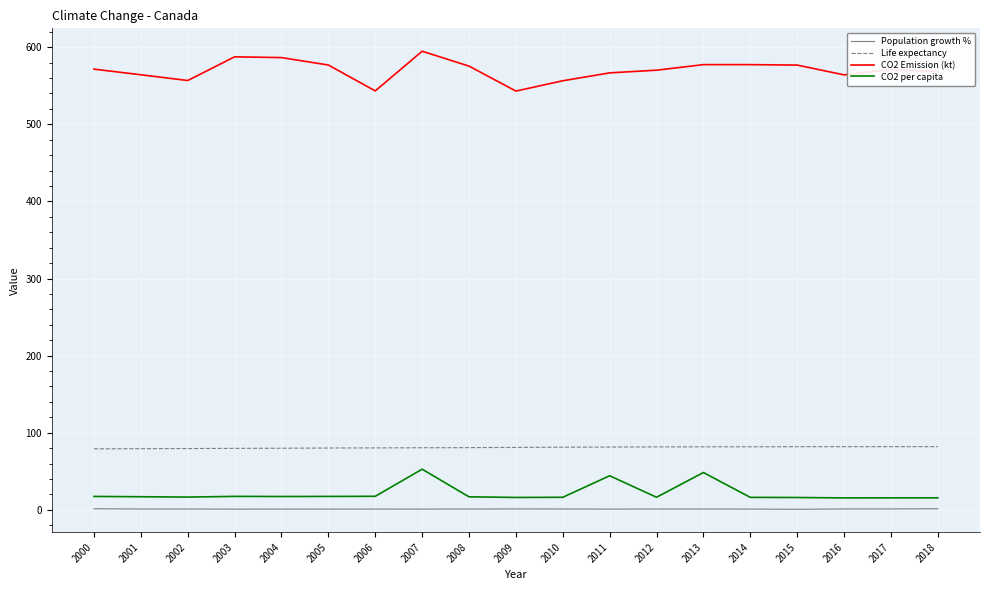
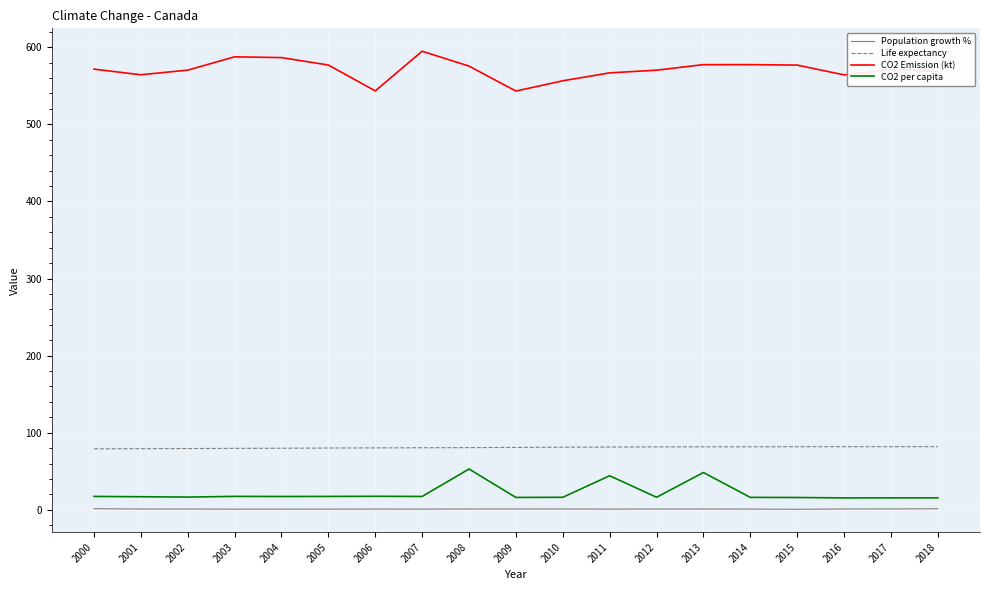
  {
    "CO2 Emission (kt)": {
      "2000": 570,
      "2001": 560,
-     "2002": 560,
+     "2002": 570,
      "2003": 590,
      "2004": 590,
      "2005": 580,
      "2006": 540,
      "2007": 590,
      "2008": 580,
      "2009": 540,
      "2010": 560,
      "2011": 570,
      "2012": 570,
      "2013": 580,
      "2014": 580,
      "2015": 580,
      "2016": 560
    },
    "CO2 per capita": {
      "2000": 20,
      "2001": 20,
      "2002": 20,
      "2003": 20,
      "2004": 20,
      "2005": 20,
      "2006": 20,
-     "2007": 50,
-     "2008": 20,
+     "2007": 20,
+     "2008": 50,
      "2009": 20,
      "2010": 20,
      "2011": 40,
      "2012": 20,
      "2013": 50,
      "2014": 20,
      "2015": 20,
      "2016": 20,
      "2017": 20,
      "2018": 20
    }
  }
